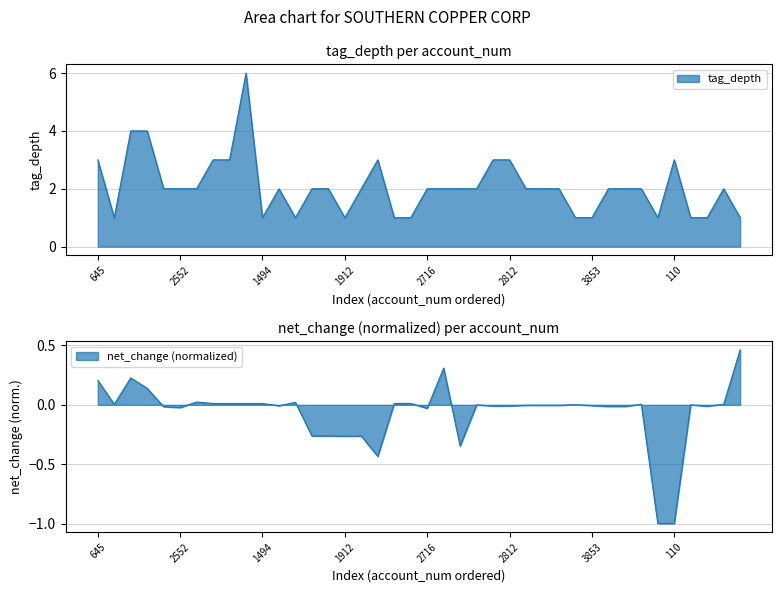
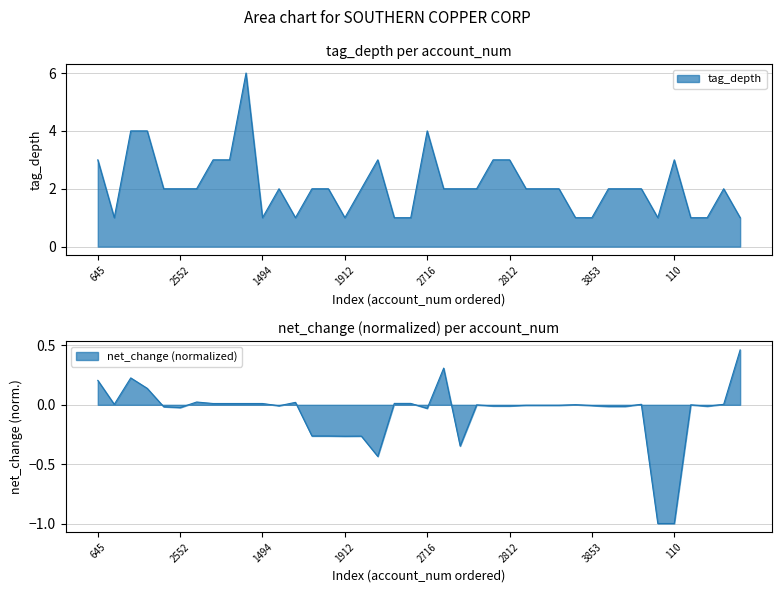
  {
    "tag_depth per account_num": {
      "645": 3,
      "2552": 2,
      "1494": 1,
      "1912": 1,
-     "2716": 2,
+     "2716": 4,
      "2812": 3,
      "3853": 1,
      "110": 3
    }
  }
